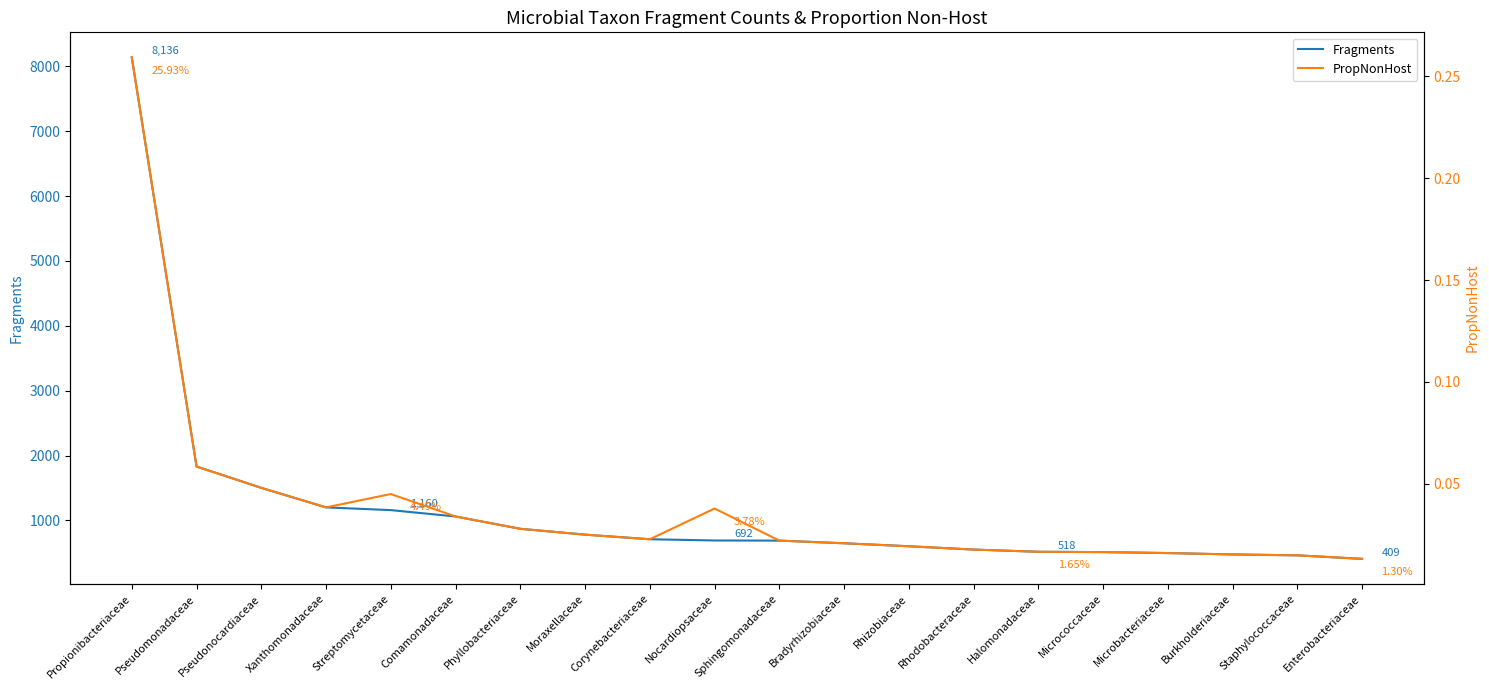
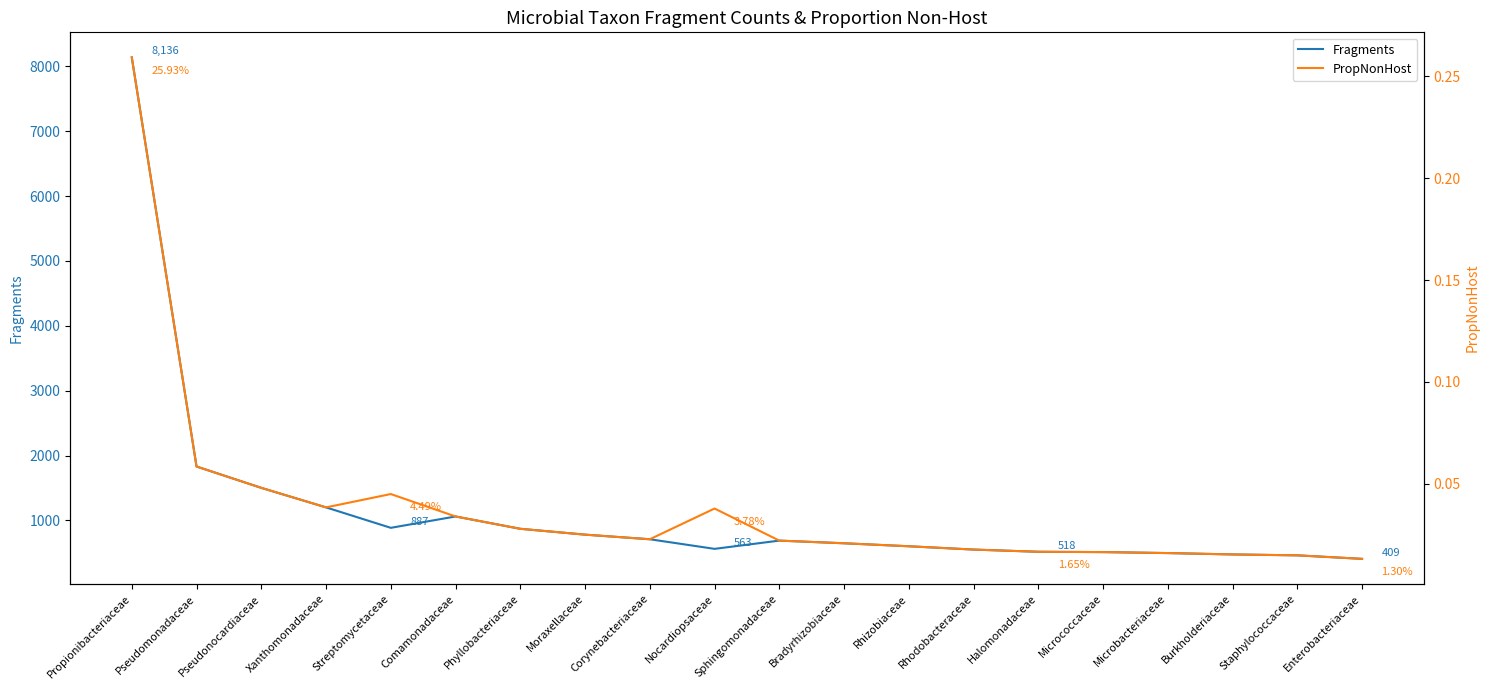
  {
    "Fragments": {
      "Propionibacteriaceae": "8,136",
-     "Streptomycetaceae": "1,160",
-     "Nocardiopsaceae": "692",
+     "Streptomycetaceae": "887",
+     "Nocardiopsaceae": "563",
      "Halomonadaceae": "518",
      "Enterobacteriaceae": "409"
    },
    "PropNonHost": {
      "Propionibacteriaceae": "25.93%",
      "Nocardiopsaceae": "3.78%",
      "Halomonadaceae": "1.65%",
      "Enterobacteriaceae": "1.30%"
    }
  }
